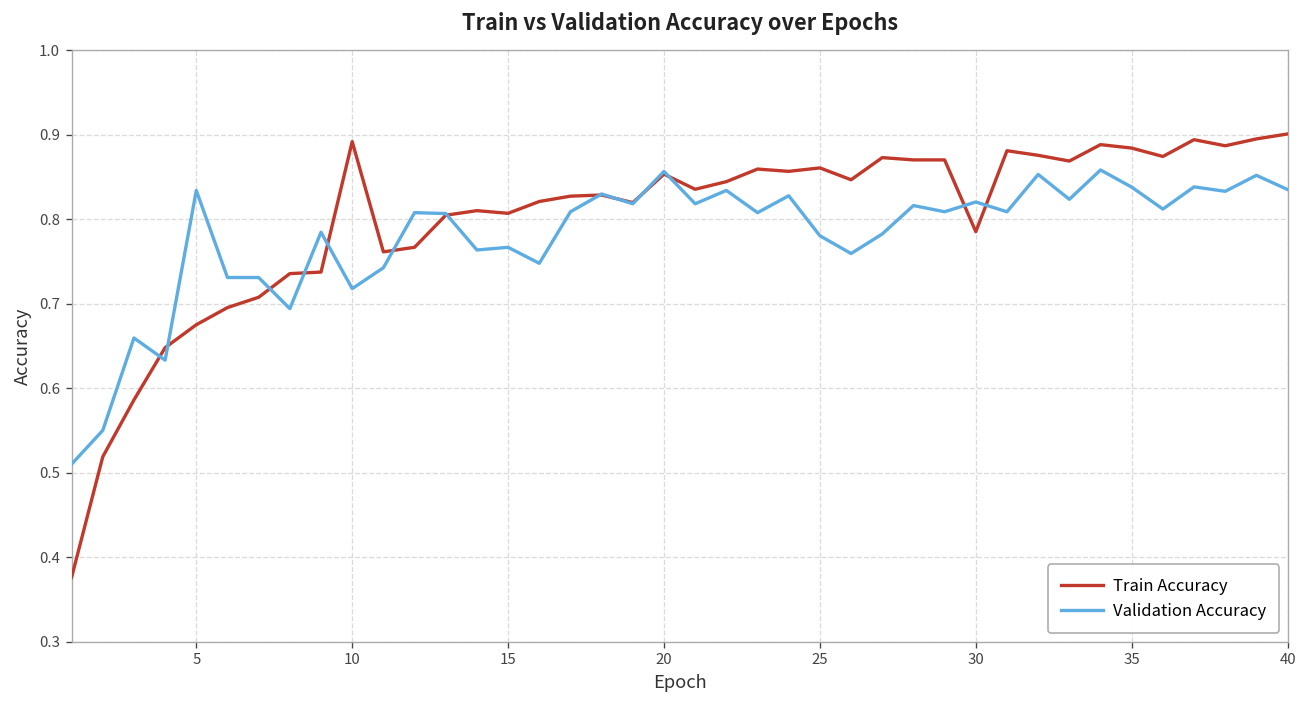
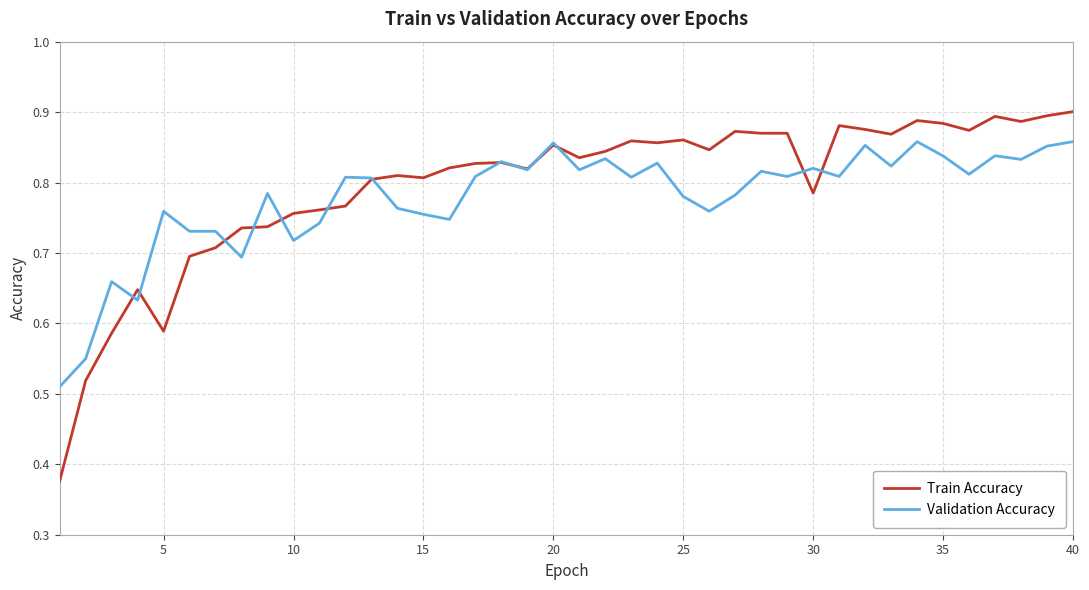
  {
    "Train Accuracy": {
-     "5": 0.67,
-     "10": 0.89,
+     "5": 0.59,
+     "10": 0.76,
      "15": 0.81,
      "25": 0.86,
      "30": 0.79,
      "35": 0.88,
      "40": 0.90
    },
    "Validation Accuracy": {
-     "5": 0.83,
+     "5": 0.76,
      "10": 0.72,
-     "15": 0.77,
+     "15": 0.75,
      "25": 0.78,
      "30": 0.82,
      "35": 0.84,
-     "40": 0.83
+     "40": 0.86
    }
  }
